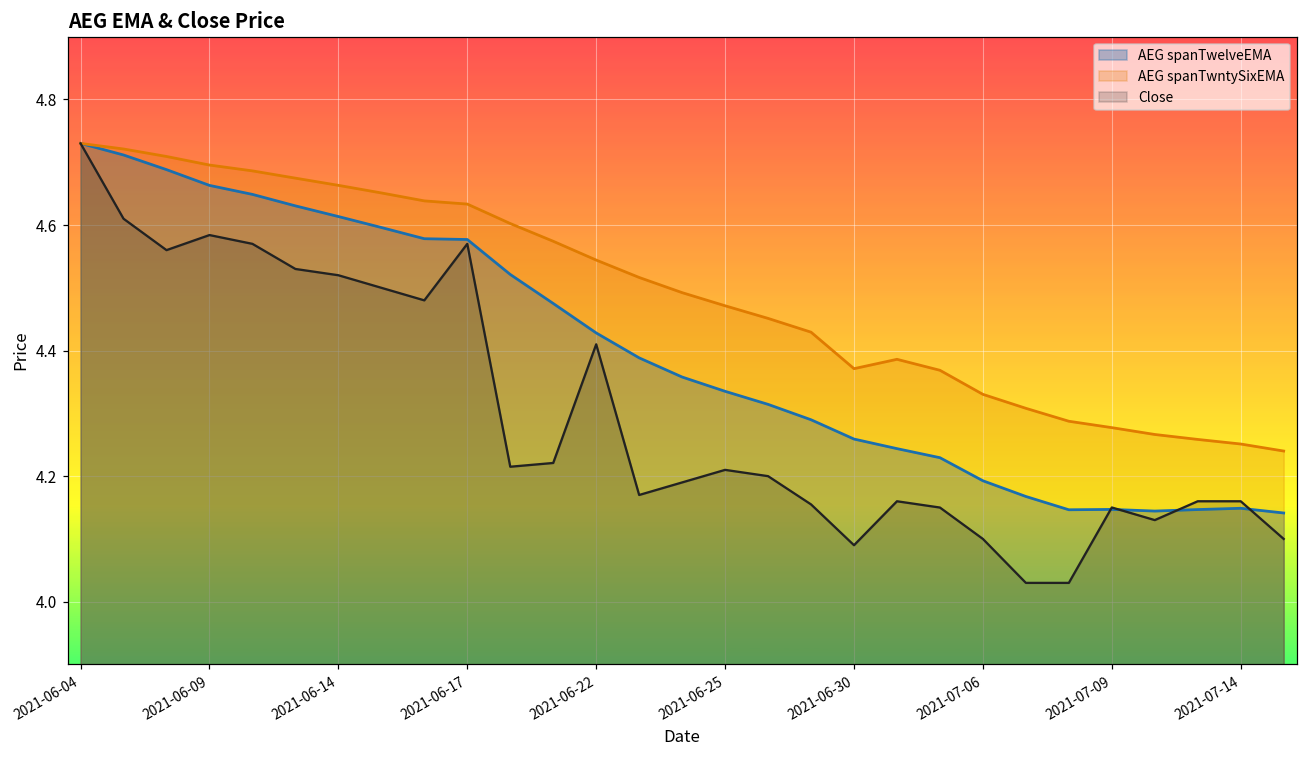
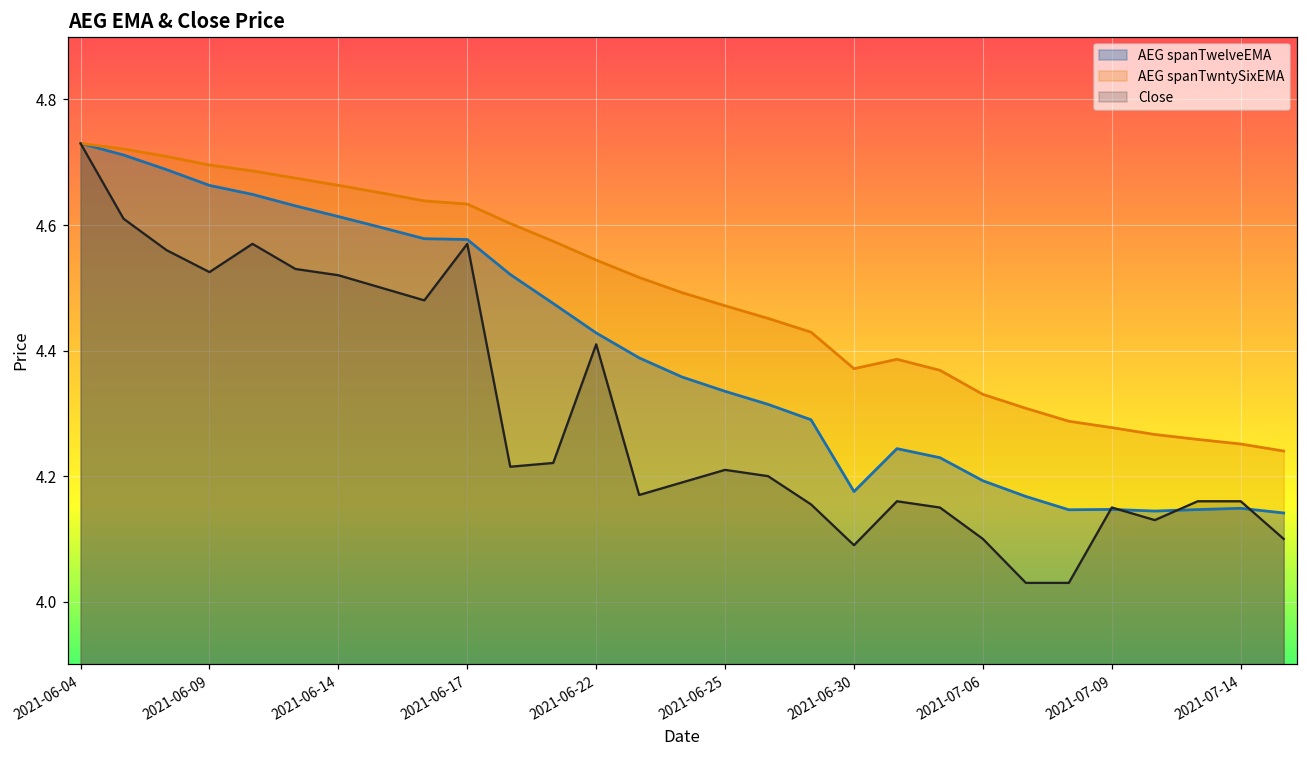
  {
    "AEG spanTwelveEMA": {
      "2021-06-09": 4.66,
      "2021-06-14": 4.61,
      "2021-06-17": 4.58,
      "2021-06-22": 4.43,
      "2021-06-25": 4.34,
-     "2021-06-30": 4.26,
+     "2021-06-30": 4.18,
      "2021-07-06": 4.19,
      "2021-07-14": 4.15
    },
    "AEG spanTwntySixEMA": {
      "2021-06-09": 4.70,
      "2021-06-14": 4.66,
      "2021-06-17": 4.63,
      "2021-06-22": 4.54,
      "2021-06-25": 4.47,
      "2021-06-30": 4.37,
      "2021-07-06": 4.33,
      "2021-07-09": 4.28,
      "2021-07-14": 4.25
    },
    "Close": {
-     "2021-06-09": 4.58,
+     "2021-06-09": 4.53,
      "2021-06-14": 4.52,
      "2021-06-17": 4.57,
      "2021-06-22": 4.41,
      "2021-06-25": 4.21,
      "2021-06-30": 4.09,
      "2021-07-06": 4.10,
      "2021-07-14": 4.16
    }
  }
